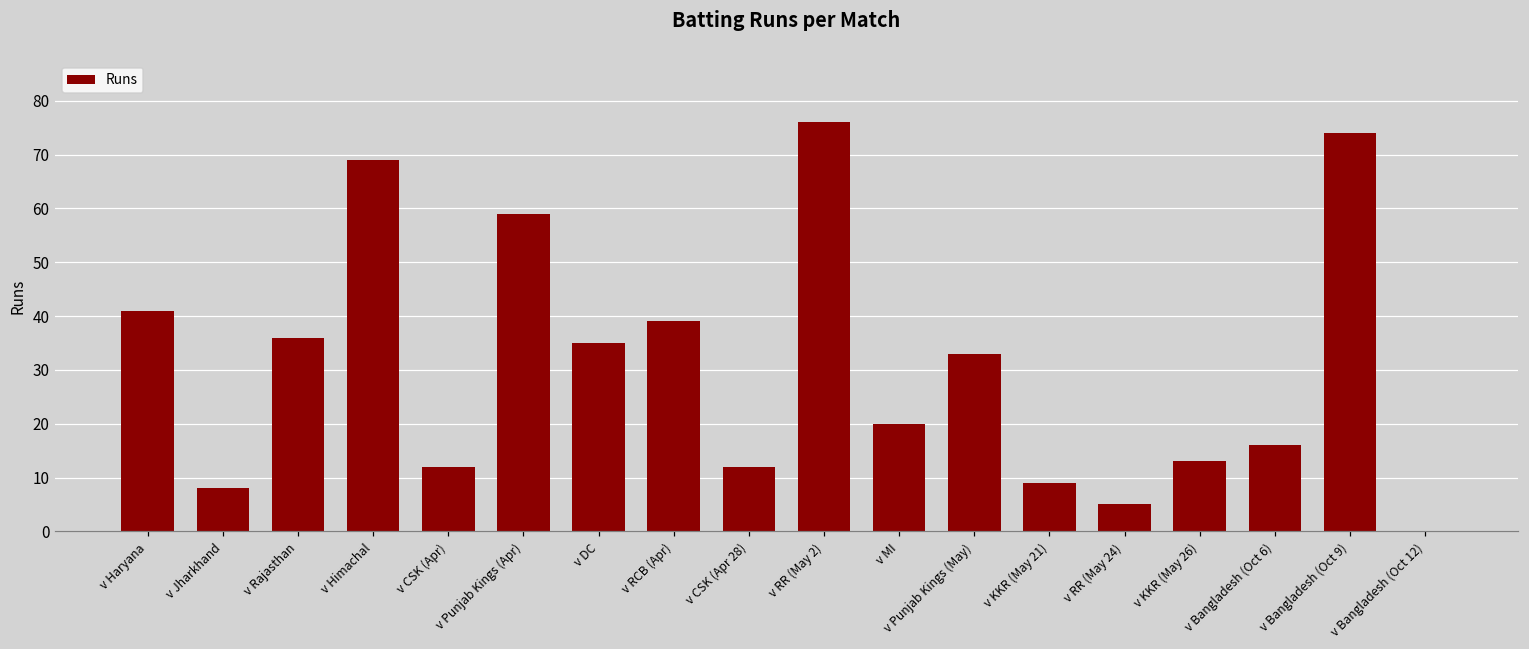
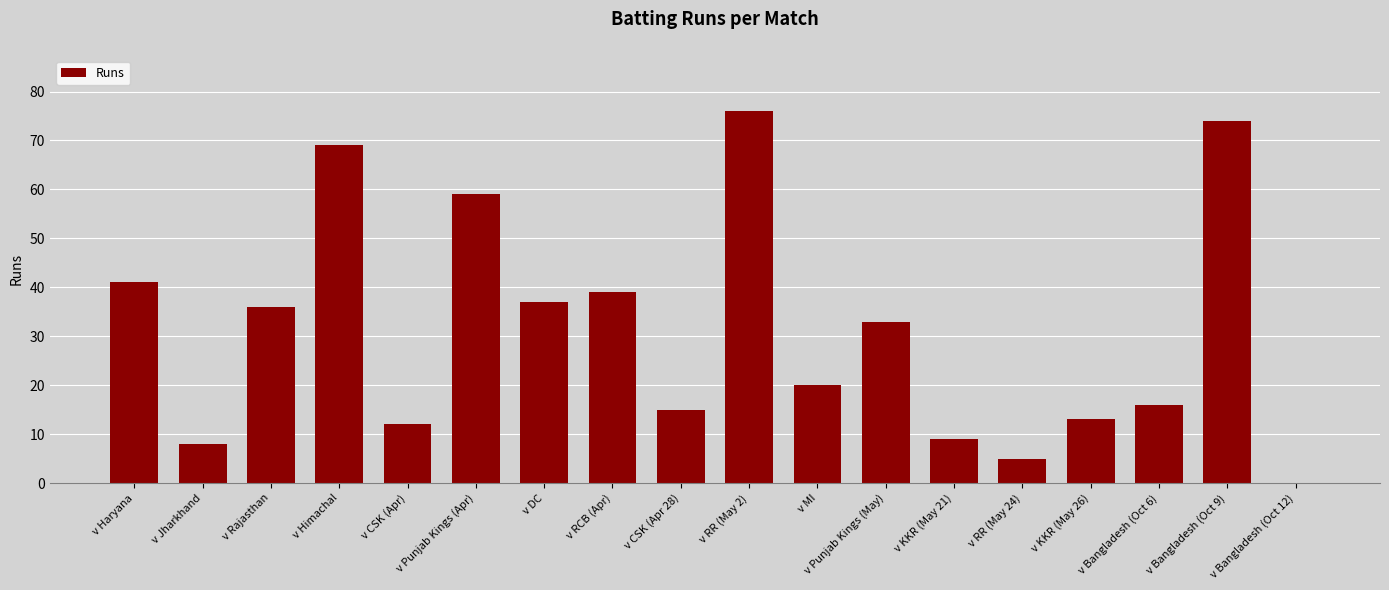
  {
    "v Haryana": 41,
    "v Jharkhand": 8,
    "v Rajasthan": 36,
    "v Himachal": 69,
    "v CSK (Apr)": 12,
    "v Punjab Kings (Apr)": 59,
-   "v DC": 35,
+   "v DC": 37,
    "v RCB (Apr)": 39,
-   "v CSK (Apr 28)": 12,
+   "v CSK (Apr 28)": 15,
    "v RR (May 2)": 76,
    "v MI": 20,
    "v Punjab Kings (May)": 33,
    "v KKR (May 21)": 9,
    "v RR (May 24)": 5,
    "v KKR (May 26)": 13,
    "v Bangladesh (Oct 6)": 16,
    "v Bangladesh (Oct 9)": 74,
    "v Bangladesh (Oct 12)": 0
  }
